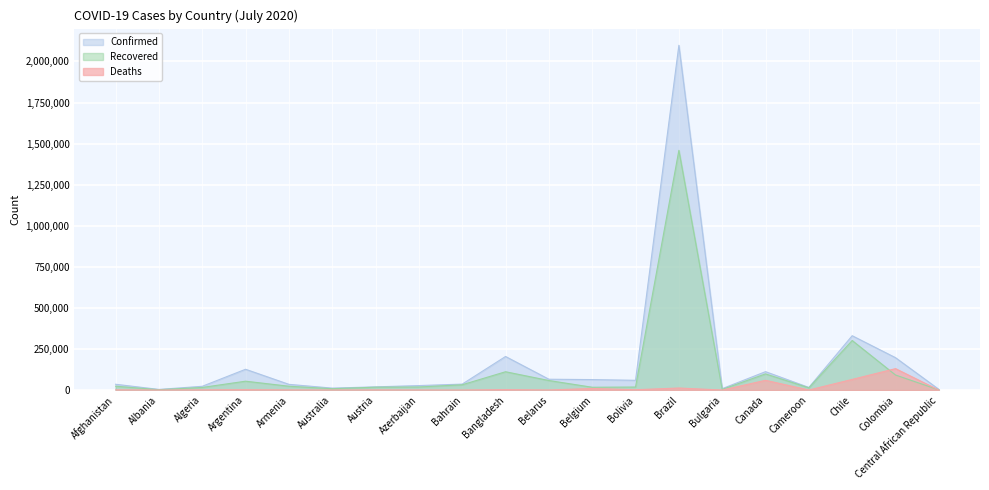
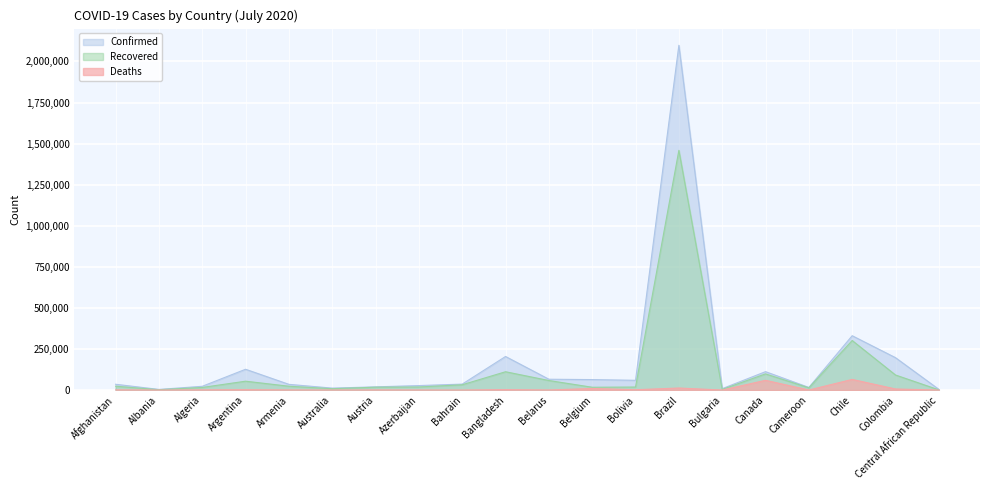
  {
    "Deaths": {
      "Afghanistan": "0",
      "Argentina": "0",
      "Armenia": "0",
      "Austria": "0",
      "Azerbaijan": "0",
      "Bahrain": "0",
      "Bangladesh": "0",
      "Belarus": "0",
      "Bolivia": "0",
      "Brazil": "10,000",
      "Canada": "60,000",
      "Chile": "70,000",
-     "Colombia": "130,000"
+     "Colombia": "10,000"
    }
  }
